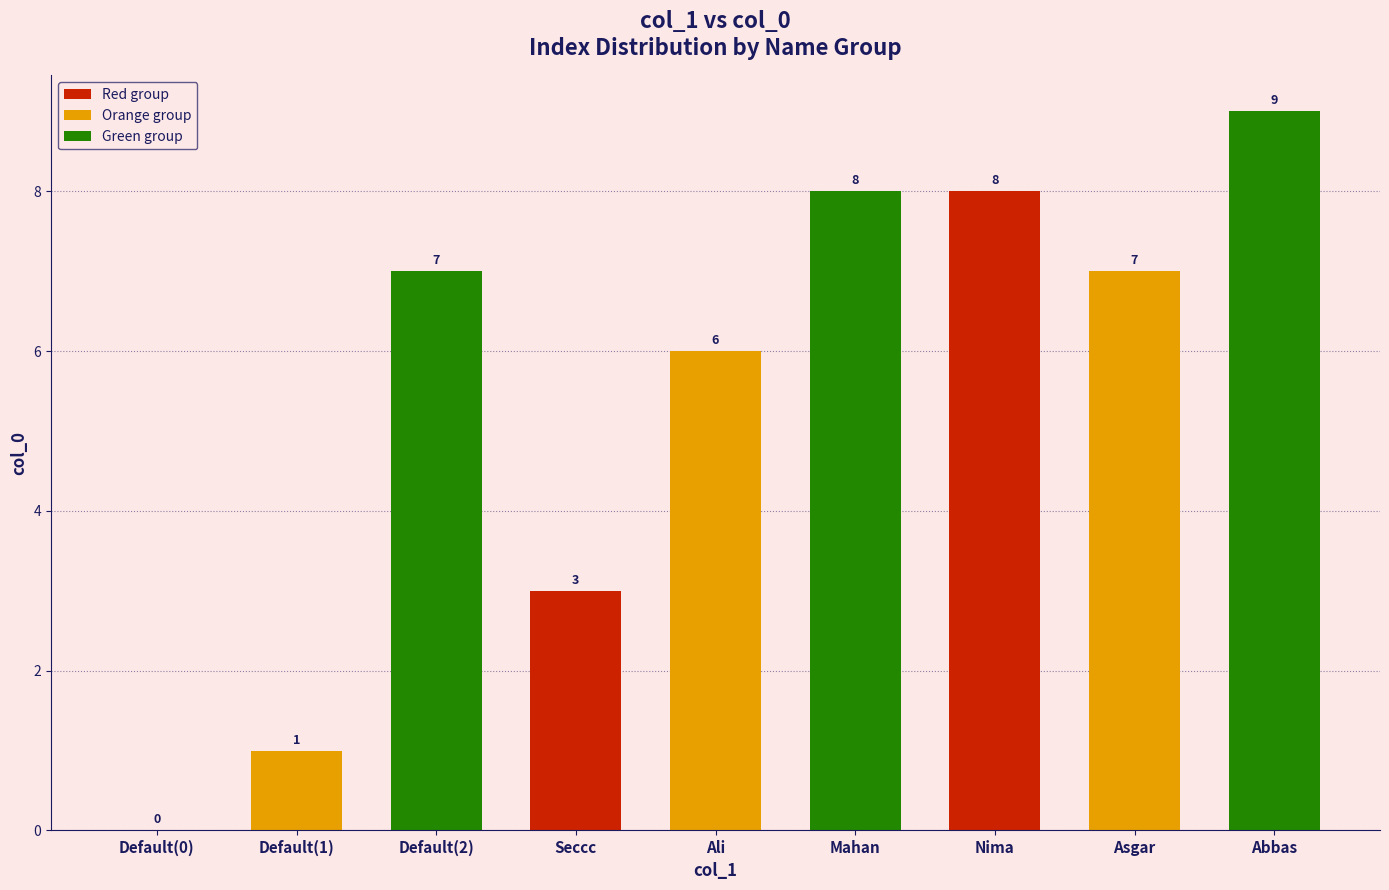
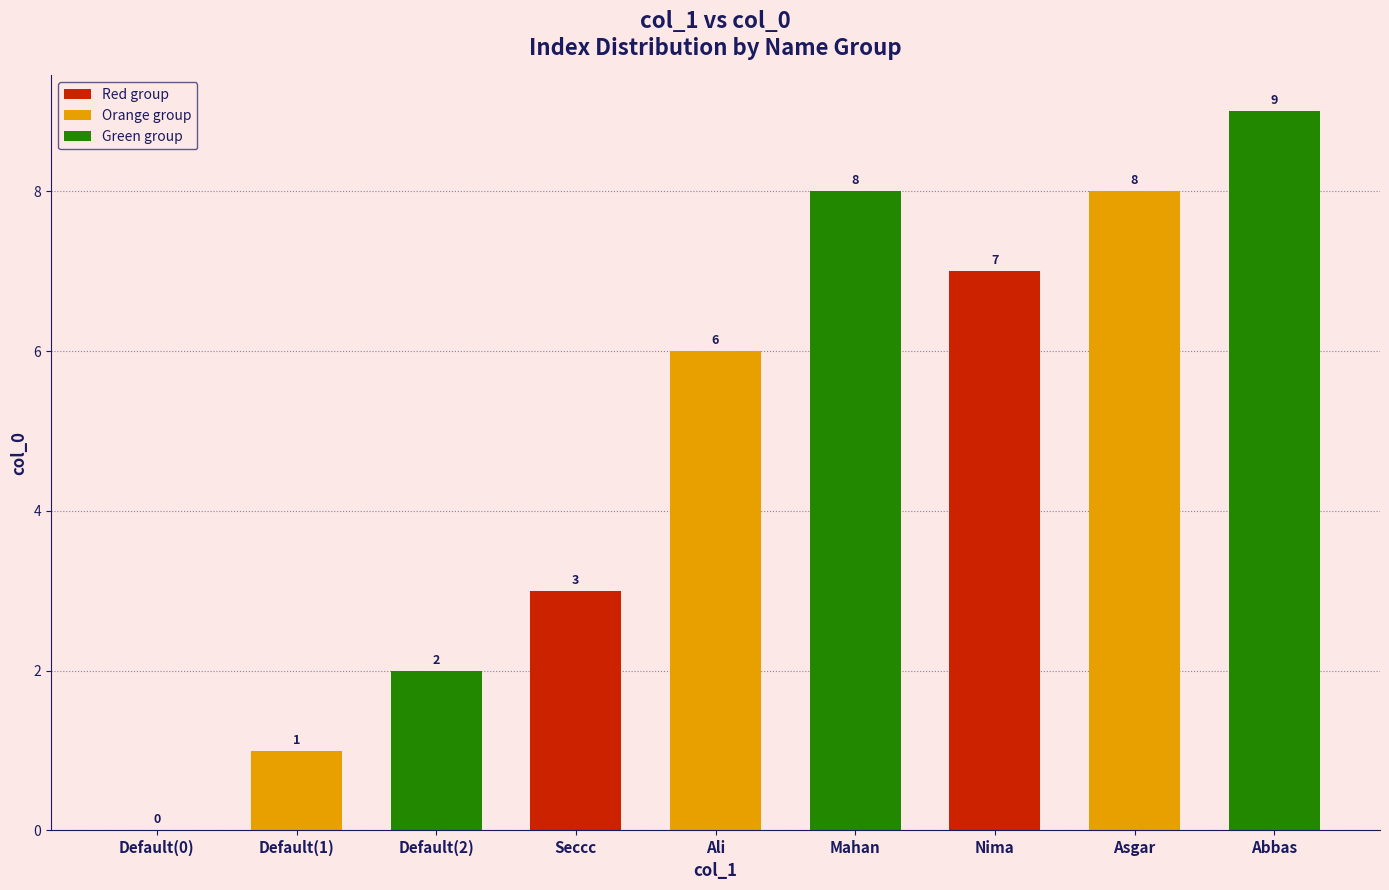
  {
    "Default(0)": 0,
    "Default(1)": 1,
-   "Default(2)": 7,
+   "Default(2)": 2,
    "Seccc": 3,
    "Ali": 6,
    "Mahan": 8,
-   "Nima": 8,
-   "Asgar": 7,
+   "Nima": 7,
+   "Asgar": 8,
    "Abbas": 9
  }
